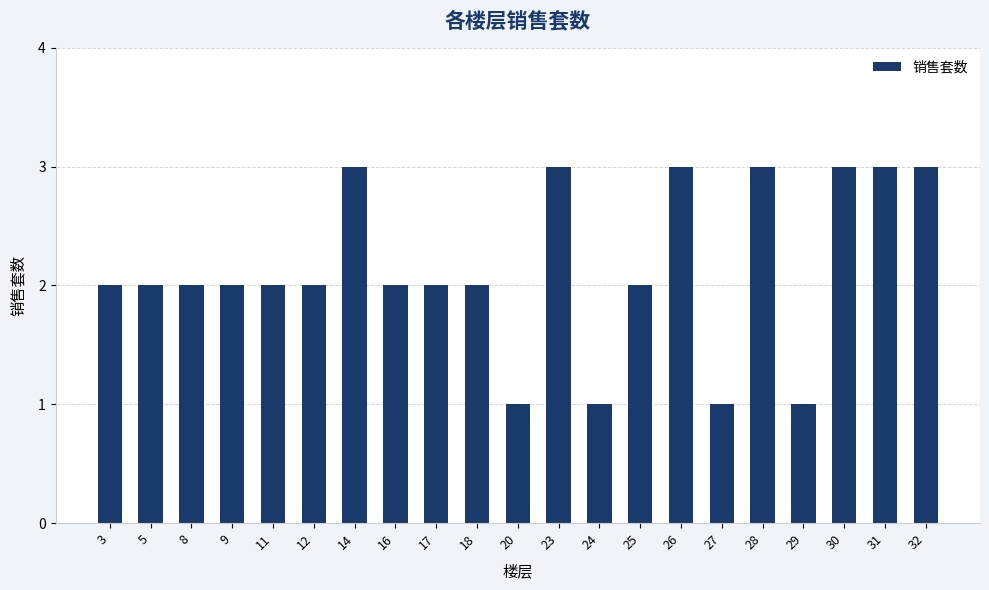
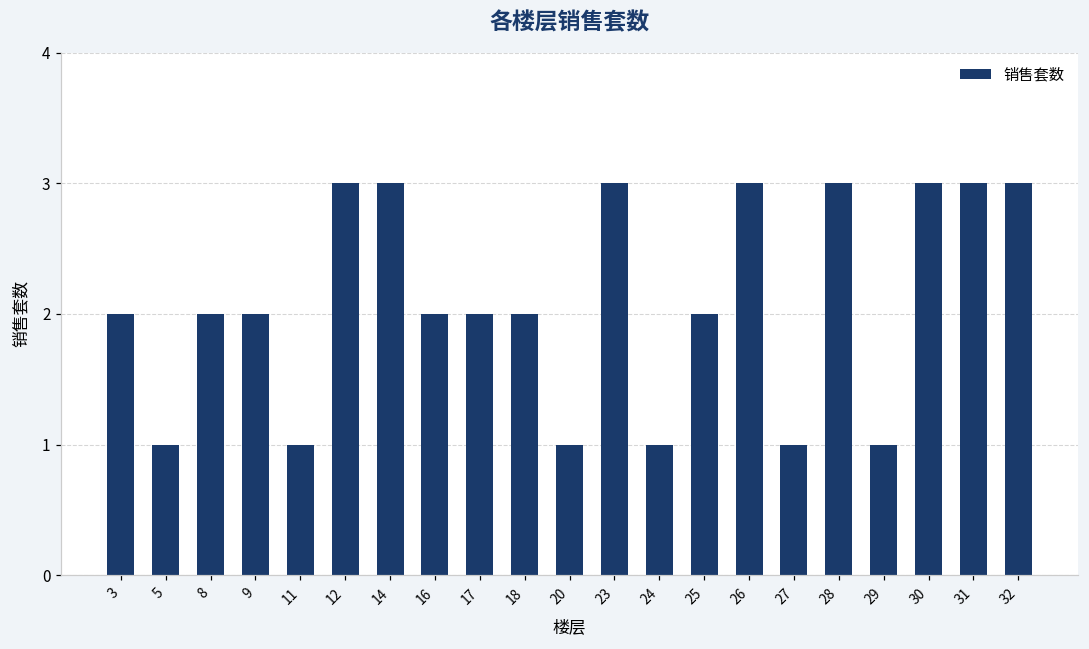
  {
    "3": 2,
-   "5": 2,
+   "5": 1,
    "8": 2,
    "9": 2,
-   "11": 2,
-   "12": 2,
+   "11": 1,
+   "12": 3,
    "14": 3,
    "16": 2,
    "17": 2,
    "18": 2,
    "20": 1,
    "23": 3,
    "24": 1,
    "25": 2,
    "26": 3,
    "27": 1,
    "28": 3,
    "29": 1,
    "30": 3,
    "31": 3,
    "32": 3
  }
